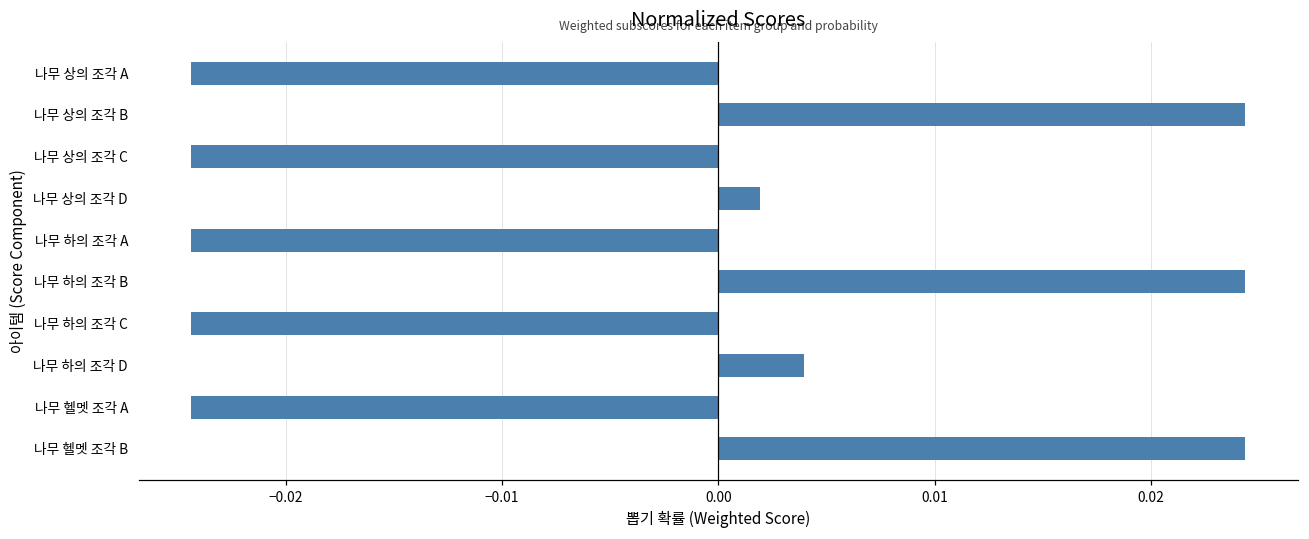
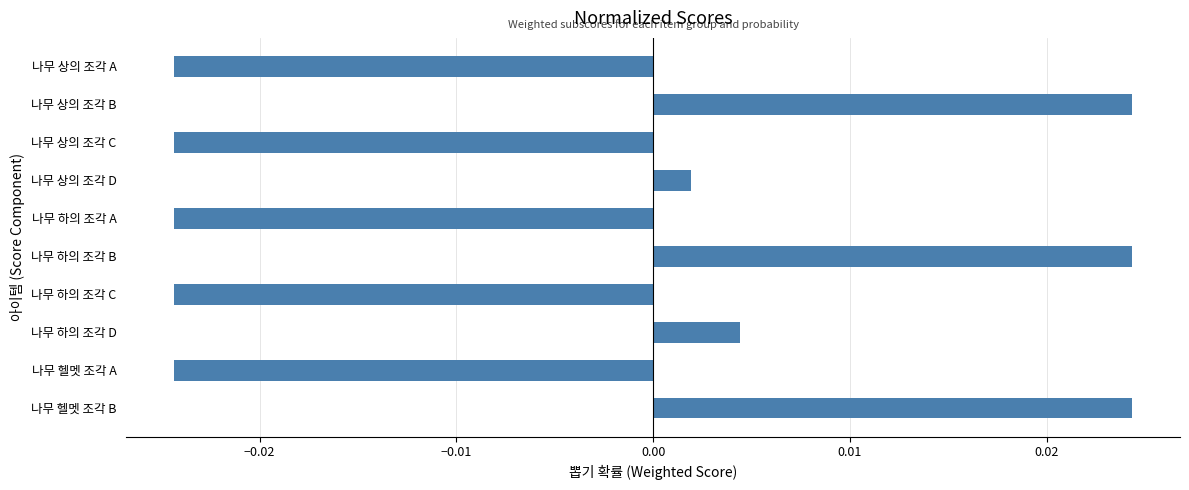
  {
    "나무 상의 조각 A": -0.0244,
    "나무 상의 조각 B": 0.0244,
    "나무 상의 조각 C": -0.0244,
    "나무 상의 조각 D": 0.0019,
    "나무 하의 조각 A": -0.0244,
    "나무 하의 조각 B": 0.0244,
    "나무 하의 조각 C": -0.0244,
-   "나무 하의 조각 D": 0.0040,
+   "나무 하의 조각 D": 0.0044,
    "나무 헬멧 조각 A": -0.0244,
    "나무 헬멧 조각 B": 0.0244
  }
